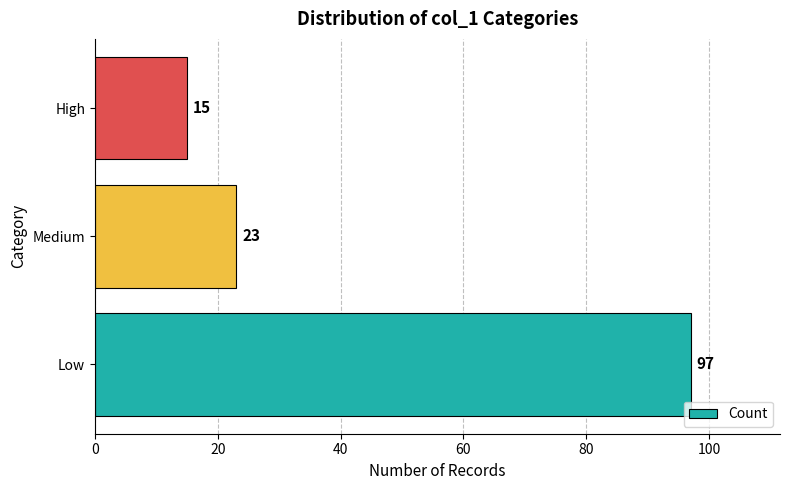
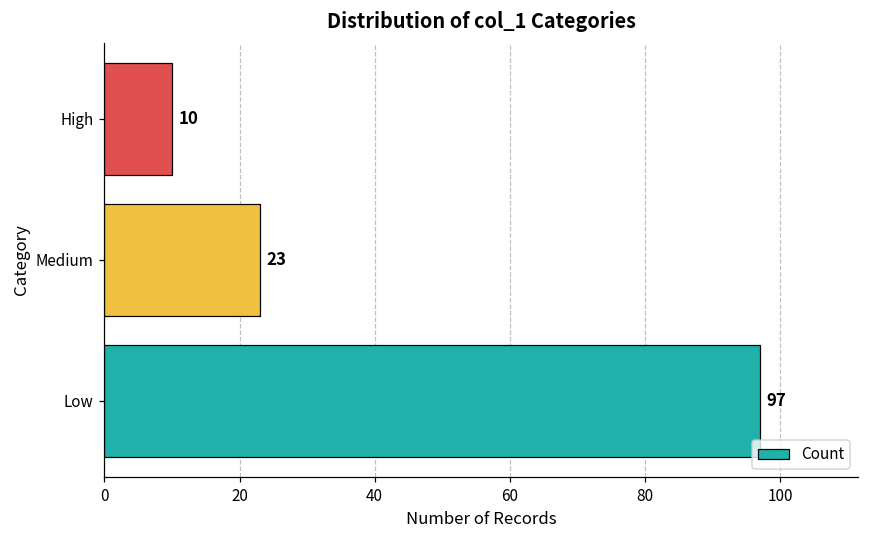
  {
-   "High": 15,
+   "High": 10,
    "Medium": 23,
    "Low": 97
  }
